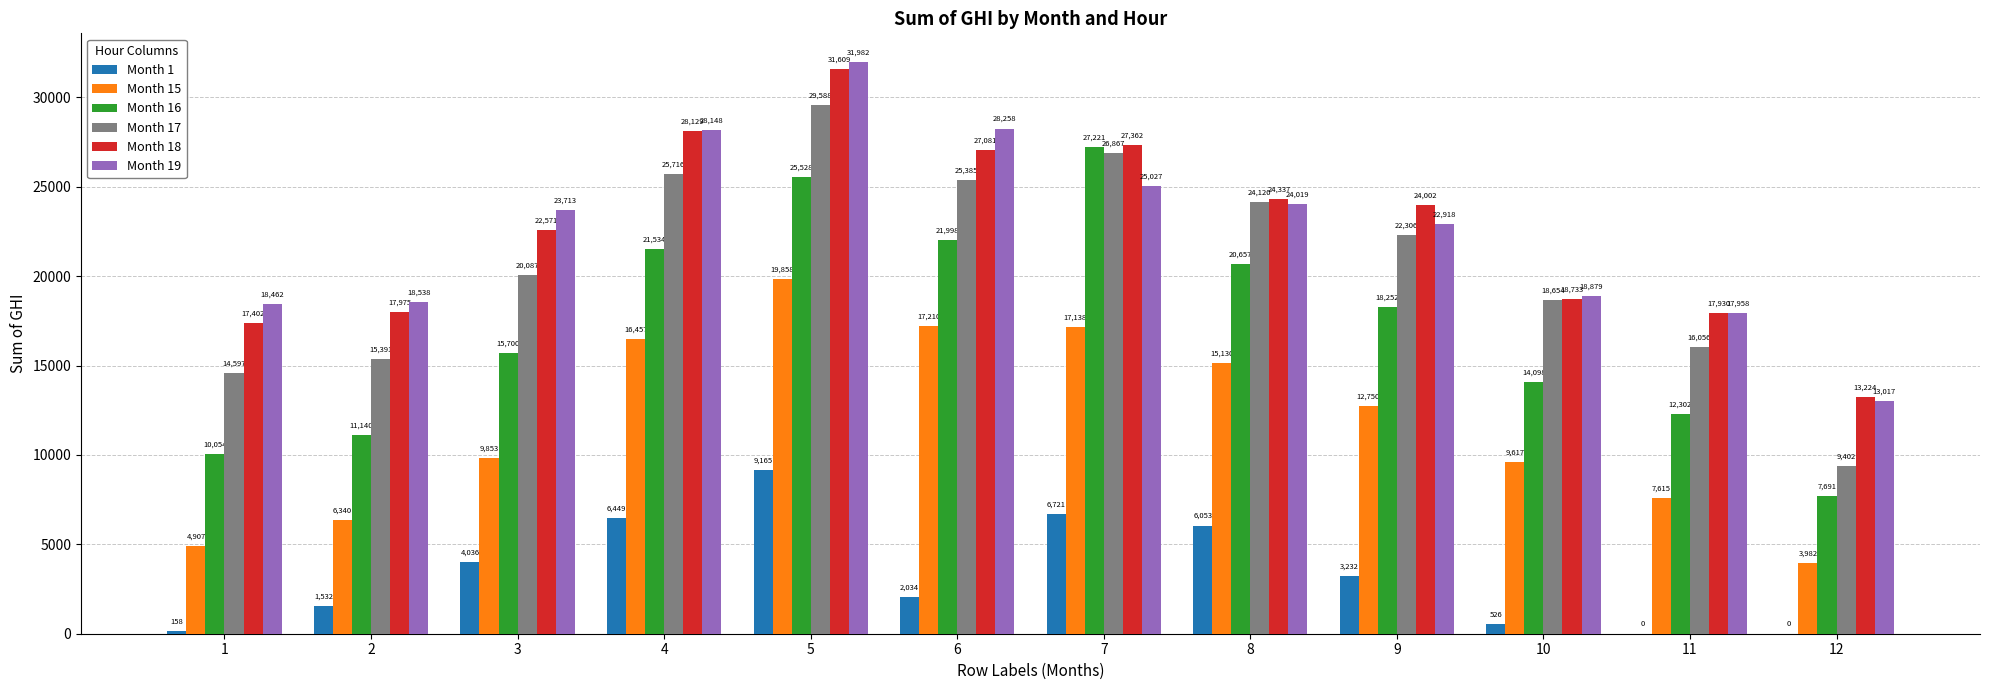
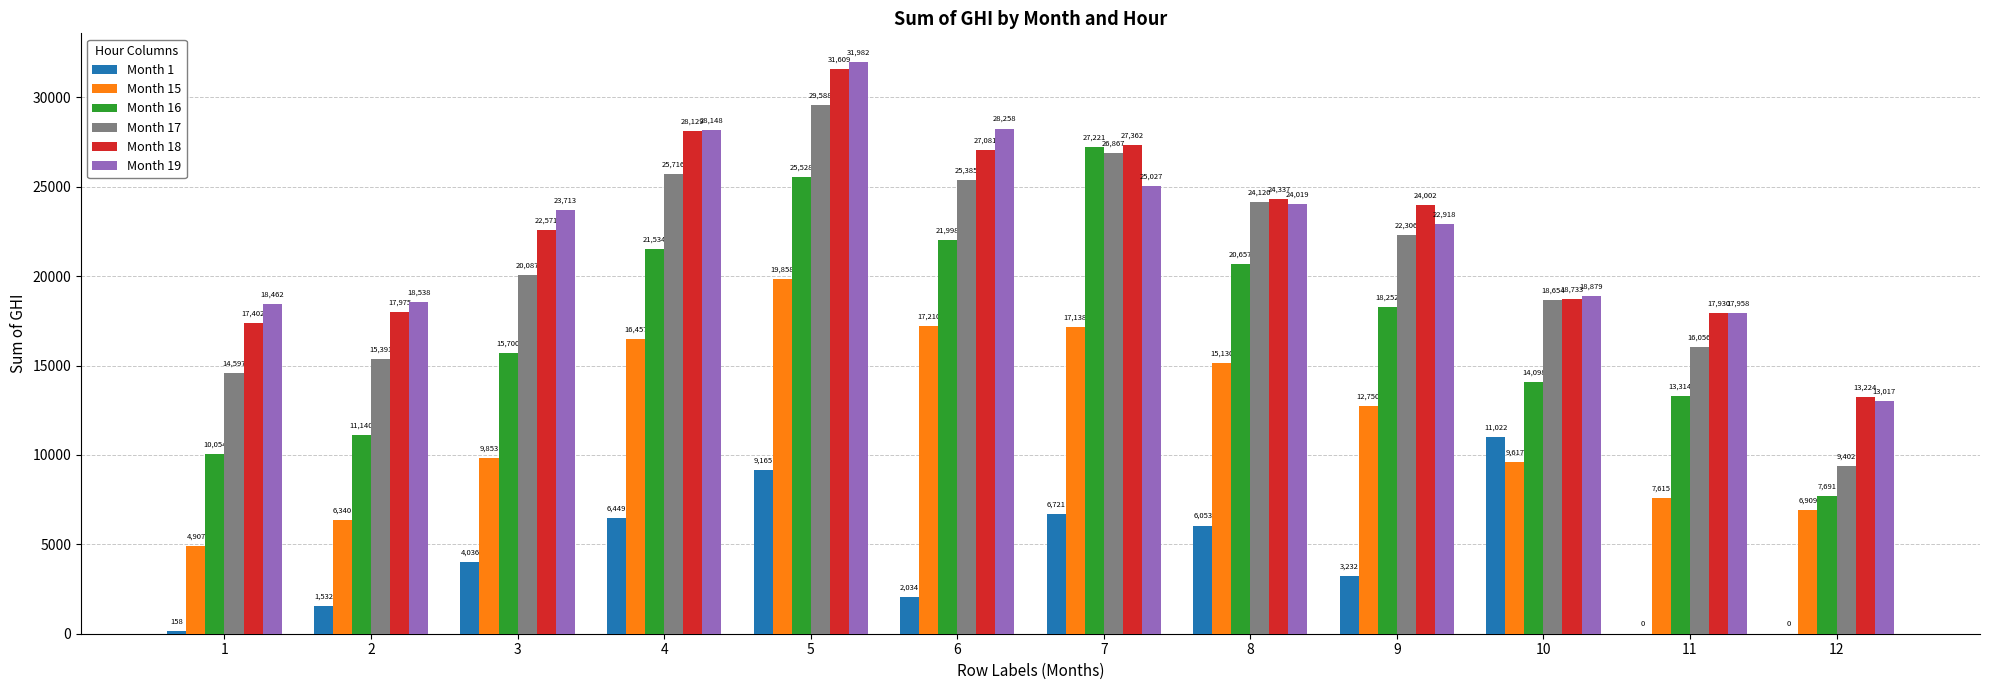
  {
    "Month 1": {
      "1": "158",
      "2": "1,532",
      "3": "4,036",
      "4": "6,449",
      "5": "9,165",
      "6": "2,034",
      "7": "6,721",
      "8": "6,053",
      "9": "3,232",
-     "10": "526",
+     "10": "11,022",
      "11": "0",
      "12": "0"
    },
    "Month 15": {
      "1": "4,907",
      "2": "6,340",
      "3": "9,853",
      "4": "16,457",
      "5": "19,858",
      "6": "17,210",
      "7": "17,138",
      "8": "15,130",
      "9": "12,750",
      "10": "9,617",
      "11": "7,615",
-     "12": "3,982"
+     "12": "6,909"
    },
    "Month 16": {
      "1": "10,054",
      "2": "11,140",
      "3": "15,700",
      "4": "21,534",
      "5": "25,528",
      "6": "21,998",
      "7": "27,221",
      "8": "20,657",
      "9": "18,252",
      "10": "14,098",
-     "11": "12,302",
+     "11": "13,314",
      "12": "7,691"
    },
    "Month 17": {
      "1": "14,597",
      "2": "15,391",
      "3": "20,087",
      "4": "25,716",
      "5": "29,588",
      "6": "25,385",
      "7": "26,867",
      "8": "24,120",
      "9": "22,306",
      "11": "16,056",
      "12": "9,402"
    },
    "Month 18": {
      "1": "17,402",
      "2": "17,975",
      "3": "22,571",
      "5": "31,609",
      "6": "27,081",
      "7": "27,362",
      "8": "24,337",
      "9": "24,002",
      "12": "13,224"
    },
    "Month 19": {
      "1": "18,462",
      "2": "18,538",
      "3": "23,713",
      "5": "31,982",
      "6": "28,258",
      "7": "25,027",
      "8": "24,019",
      "9": "22,918",
      "10": "18,879",
      "12": "13,017"
    }
  }
